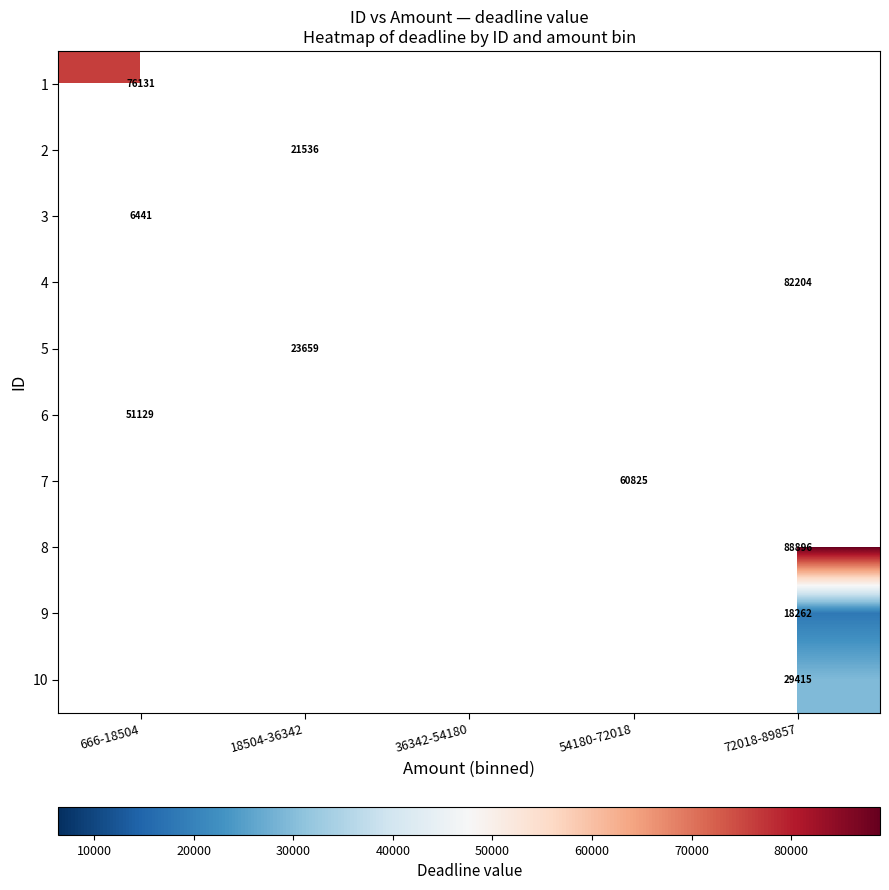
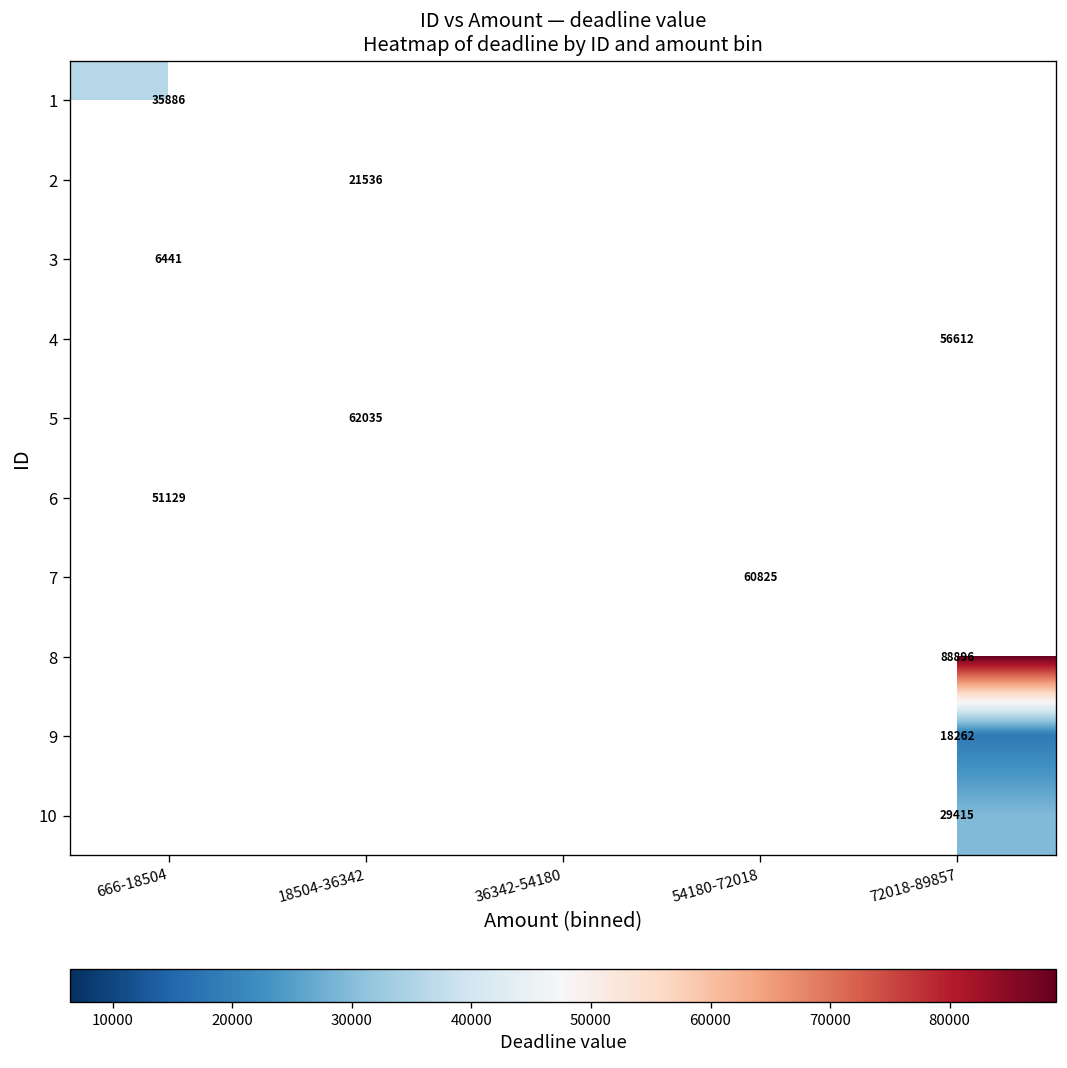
  {
    "1": {
-     "666-18504": 76131
+     "666-18504": 35886
    },
    "2": {
      "18504-36342": 21536
    },
    "3": {
      "666-18504": 6441
    },
    "4": {
-     "72018-89857": 82204
+     "72018-89857": 56612
    },
    "5": {
-     "18504-36342": 23659
+     "18504-36342": 62035
    },
    "6": {
      "666-18504": 51129
    },
    "7": {
      "54180-72018": 60825
    },
    "8": {
      "72018-89857": 88896
    },
    "9": {
      "72018-89857": 18262
    },
    "10": {
      "72018-89857": 29415
    }
  }
